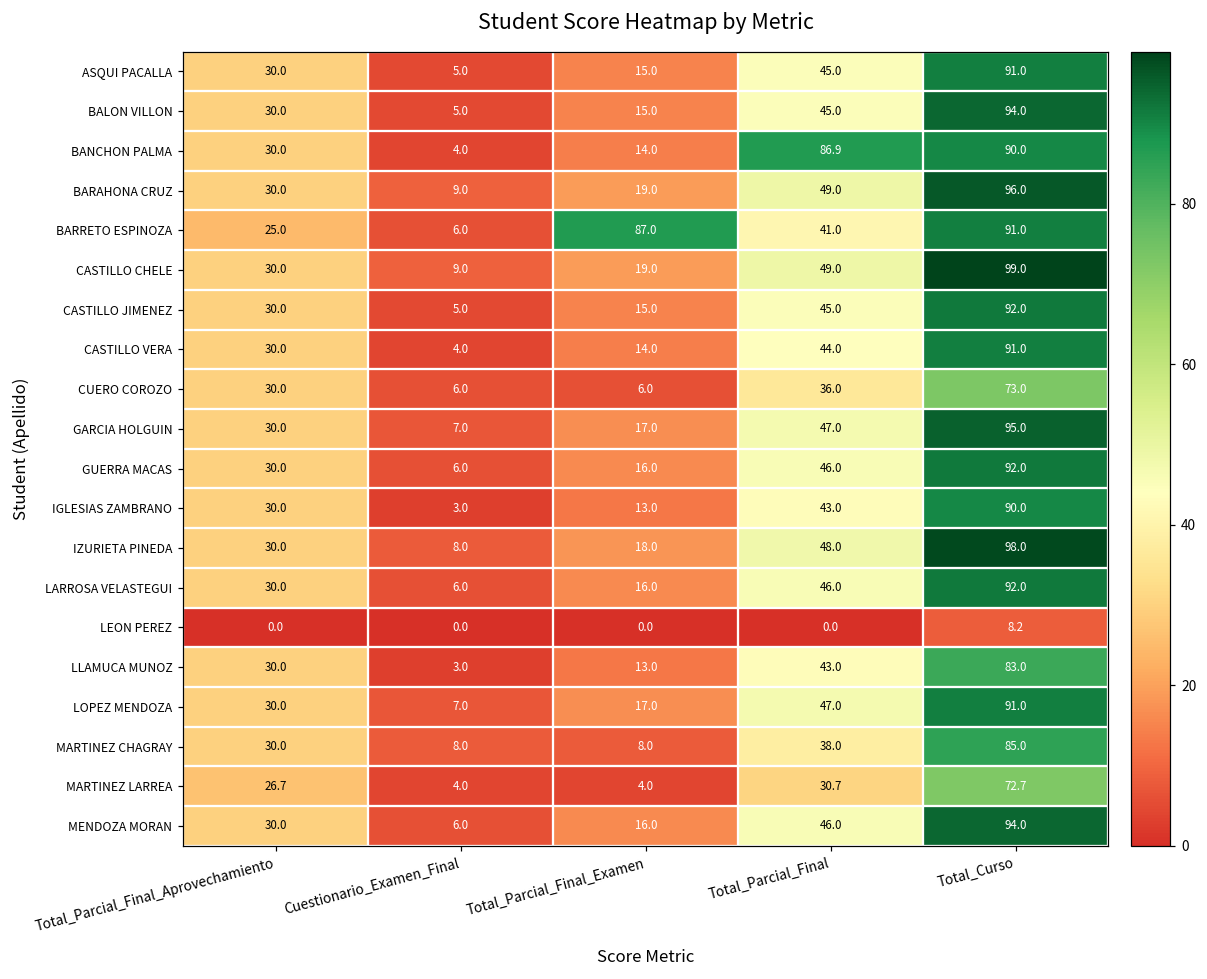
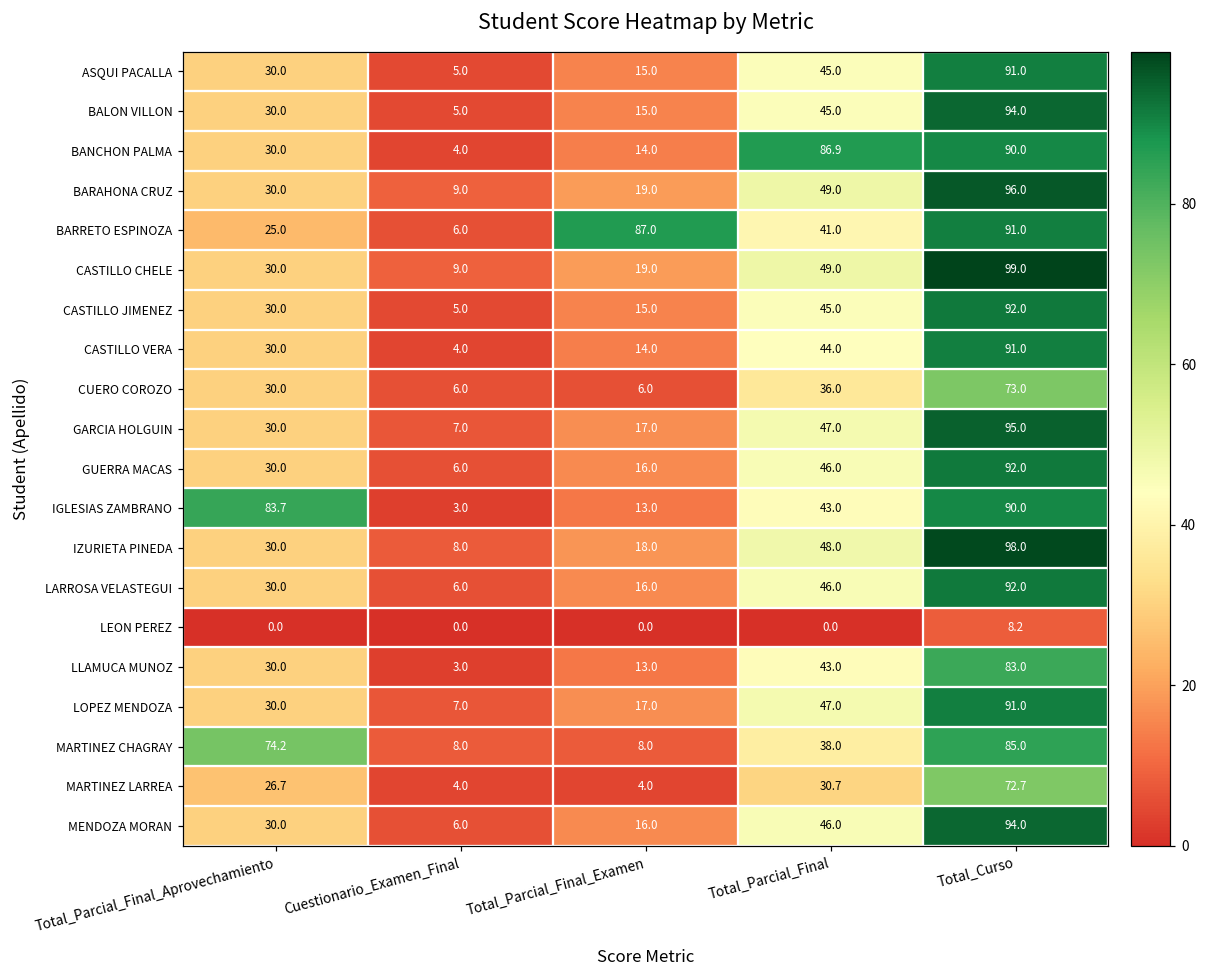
  {
    "ASQUI PACALLA": {
      "Total_Parcial_Final_Aprovechamiento": 30.0,
      "Cuestionario_Examen_Final": 5.0,
      "Total_Parcial_Final_Examen": 15.0,
      "Total_Parcial_Final": 45.0,
      "Total_Curso": 91.0
    },
    "BALON VILLON": {
      "Total_Parcial_Final_Aprovechamiento": 30.0,
      "Cuestionario_Examen_Final": 5.0,
      "Total_Parcial_Final_Examen": 15.0,
      "Total_Parcial_Final": 45.0,
      "Total_Curso": 94.0
    },
    "BANCHON PALMA": {
      "Total_Parcial_Final_Aprovechamiento": 30.0,
      "Cuestionario_Examen_Final": 4.0,
      "Total_Parcial_Final_Examen": 14.0,
      "Total_Parcial_Final": 86.9,
      "Total_Curso": 90.0
    },
    "BARAHONA CRUZ": {
      "Total_Parcial_Final_Aprovechamiento": 30.0,
      "Cuestionario_Examen_Final": 9.0,
      "Total_Parcial_Final_Examen": 19.0,
      "Total_Parcial_Final": 49.0,
      "Total_Curso": 96.0
    },
    "BARRETO ESPINOZA": {
      "Total_Parcial_Final_Aprovechamiento": 25.0,
      "Cuestionario_Examen_Final": 6.0,
      "Total_Parcial_Final_Examen": 87.0,
      "Total_Parcial_Final": 41.0,
      "Total_Curso": 91.0
    },
    "CASTILLO CHELE": {
      "Total_Parcial_Final_Aprovechamiento": 30.0,
      "Cuestionario_Examen_Final": 9.0,
      "Total_Parcial_Final_Examen": 19.0,
      "Total_Parcial_Final": 49.0,
      "Total_Curso": 99.0
    },
    "CASTILLO JIMENEZ": {
      "Total_Parcial_Final_Aprovechamiento": 30.0,
      "Cuestionario_Examen_Final": 5.0,
      "Total_Parcial_Final_Examen": 15.0,
      "Total_Parcial_Final": 45.0,
      "Total_Curso": 92.0
    },
    "CASTILLO VERA": {
      "Total_Parcial_Final_Aprovechamiento": 30.0,
      "Cuestionario_Examen_Final": 4.0,
      "Total_Parcial_Final_Examen": 14.0,
      "Total_Parcial_Final": 44.0,
      "Total_Curso": 91.0
    },
    "CUERO COROZO": {
      "Total_Parcial_Final_Aprovechamiento": 30.0,
      "Cuestionario_Examen_Final": 6.0,
      "Total_Parcial_Final_Examen": 6.0,
      "Total_Parcial_Final": 36.0,
      "Total_Curso": 73.0
    },
    "GARCIA HOLGUIN": {
      "Total_Parcial_Final_Aprovechamiento": 30.0,
      "Cuestionario_Examen_Final": 7.0,
      "Total_Parcial_Final_Examen": 17.0,
      "Total_Parcial_Final": 47.0,
      "Total_Curso": 95.0
    },
    "GUERRA MACAS": {
      "Total_Parcial_Final_Aprovechamiento": 30.0,
      "Cuestionario_Examen_Final": 6.0,
      "Total_Parcial_Final_Examen": 16.0,
      "Total_Parcial_Final": 46.0,
      "Total_Curso": 92.0
    },
    "IGLESIAS ZAMBRANO": {
-     "Total_Parcial_Final_Aprovechamiento": 30.0,
+     "Total_Parcial_Final_Aprovechamiento": 83.7,
      "Cuestionario_Examen_Final": 3.0,
      "Total_Parcial_Final_Examen": 13.0,
      "Total_Parcial_Final": 43.0,
      "Total_Curso": 90.0
    },
    "IZURIETA PINEDA": {
      "Total_Parcial_Final_Aprovechamiento": 30.0,
      "Cuestionario_Examen_Final": 8.0,
      "Total_Parcial_Final_Examen": 18.0,
      "Total_Parcial_Final": 48.0,
      "Total_Curso": 98.0
    },
    "LARROSA VELASTEGUI": {
      "Total_Parcial_Final_Aprovechamiento": 30.0,
      "Cuestionario_Examen_Final": 6.0,
      "Total_Parcial_Final_Examen": 16.0,
      "Total_Parcial_Final": 46.0,
      "Total_Curso": 92.0
    },
    "LEON PEREZ": {
      "Total_Parcial_Final_Aprovechamiento": 0.0,
      "Cuestionario_Examen_Final": 0.0,
      "Total_Parcial_Final_Examen": 0.0,
      "Total_Parcial_Final": 0.0,
      "Total_Curso": 8.2
    },
    "LLAMUCA MUNOZ": {
      "Total_Parcial_Final_Aprovechamiento": 30.0,
      "Cuestionario_Examen_Final": 3.0,
      "Total_Parcial_Final_Examen": 13.0,
      "Total_Parcial_Final": 43.0,
      "Total_Curso": 83.0
    },
    "LOPEZ MENDOZA": {
      "Total_Parcial_Final_Aprovechamiento": 30.0,
      "Cuestionario_Examen_Final": 7.0,
      "Total_Parcial_Final_Examen": 17.0,
      "Total_Parcial_Final": 47.0,
      "Total_Curso": 91.0
    },
    "MARTINEZ CHAGRAY": {
-     "Total_Parcial_Final_Aprovechamiento": 30.0,
+     "Total_Parcial_Final_Aprovechamiento": 74.2,
      "Cuestionario_Examen_Final": 8.0,
      "Total_Parcial_Final_Examen": 8.0,
      "Total_Parcial_Final": 38.0,
      "Total_Curso": 85.0
    },
    "MARTINEZ LARREA": {
      "Total_Parcial_Final_Aprovechamiento": 26.7,
      "Cuestionario_Examen_Final": 4.0,
      "Total_Parcial_Final_Examen": 4.0,
      "Total_Parcial_Final": 30.7,
      "Total_Curso": 72.7
    },
    "MENDOZA MORAN": {
      "Total_Parcial_Final_Aprovechamiento": 30.0,
      "Cuestionario_Examen_Final": 6.0,
      "Total_Parcial_Final_Examen": 16.0,
      "Total_Parcial_Final": 46.0,
      "Total_Curso": 94.0
    }
  }
